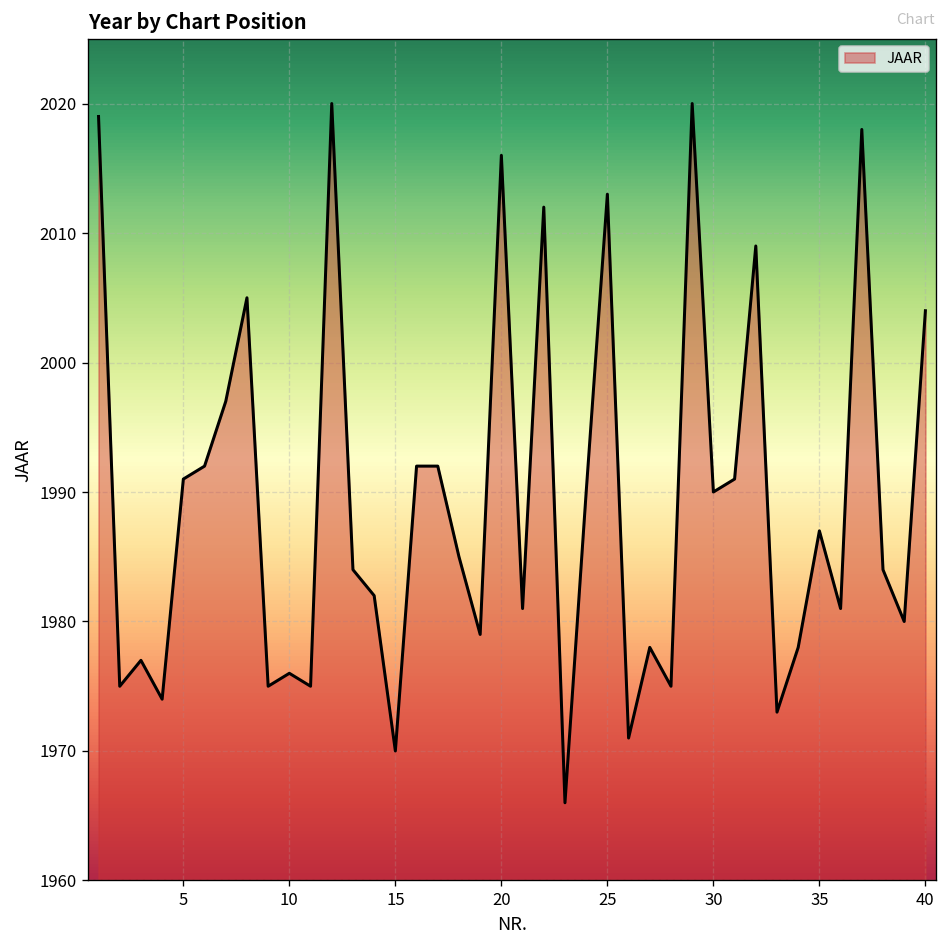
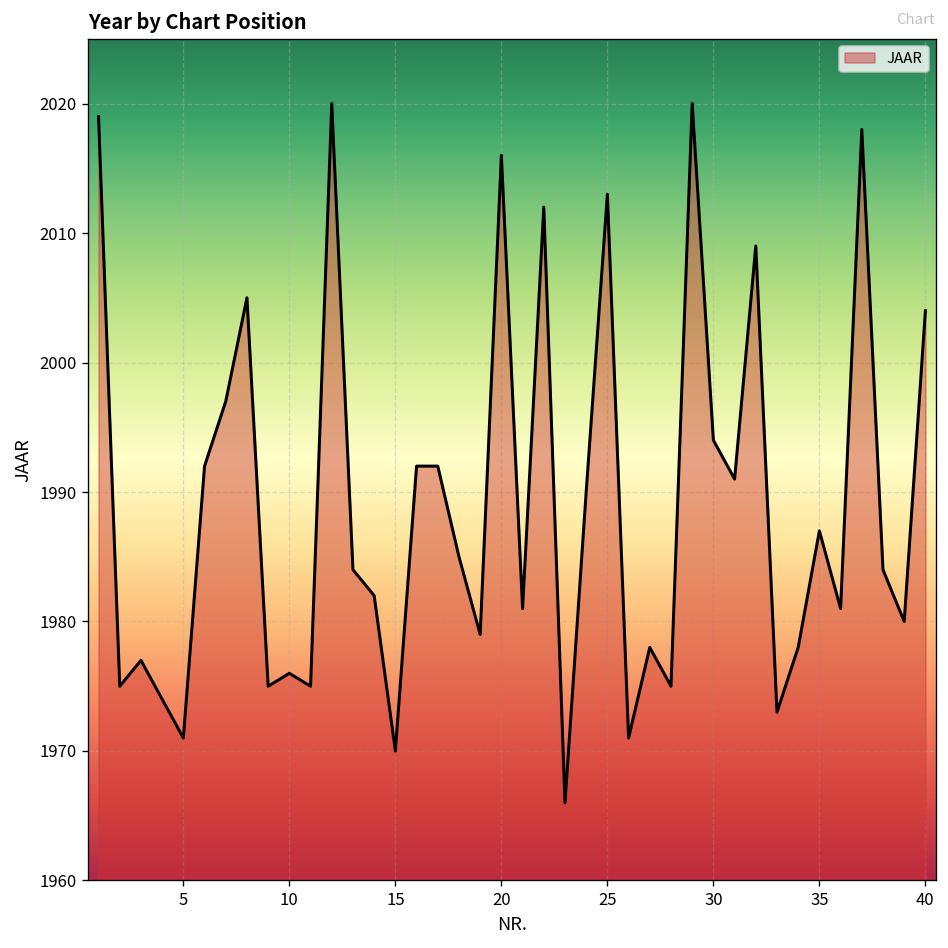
  {
-   "5": 1991,
+   "5": 1971,
    "10": 1976,
    "15": 1970,
    "20": 2016,
    "25": 2013,
-   "30": 1990,
+   "30": 1994,
    "35": 1987,
    "40": 2004
  }
